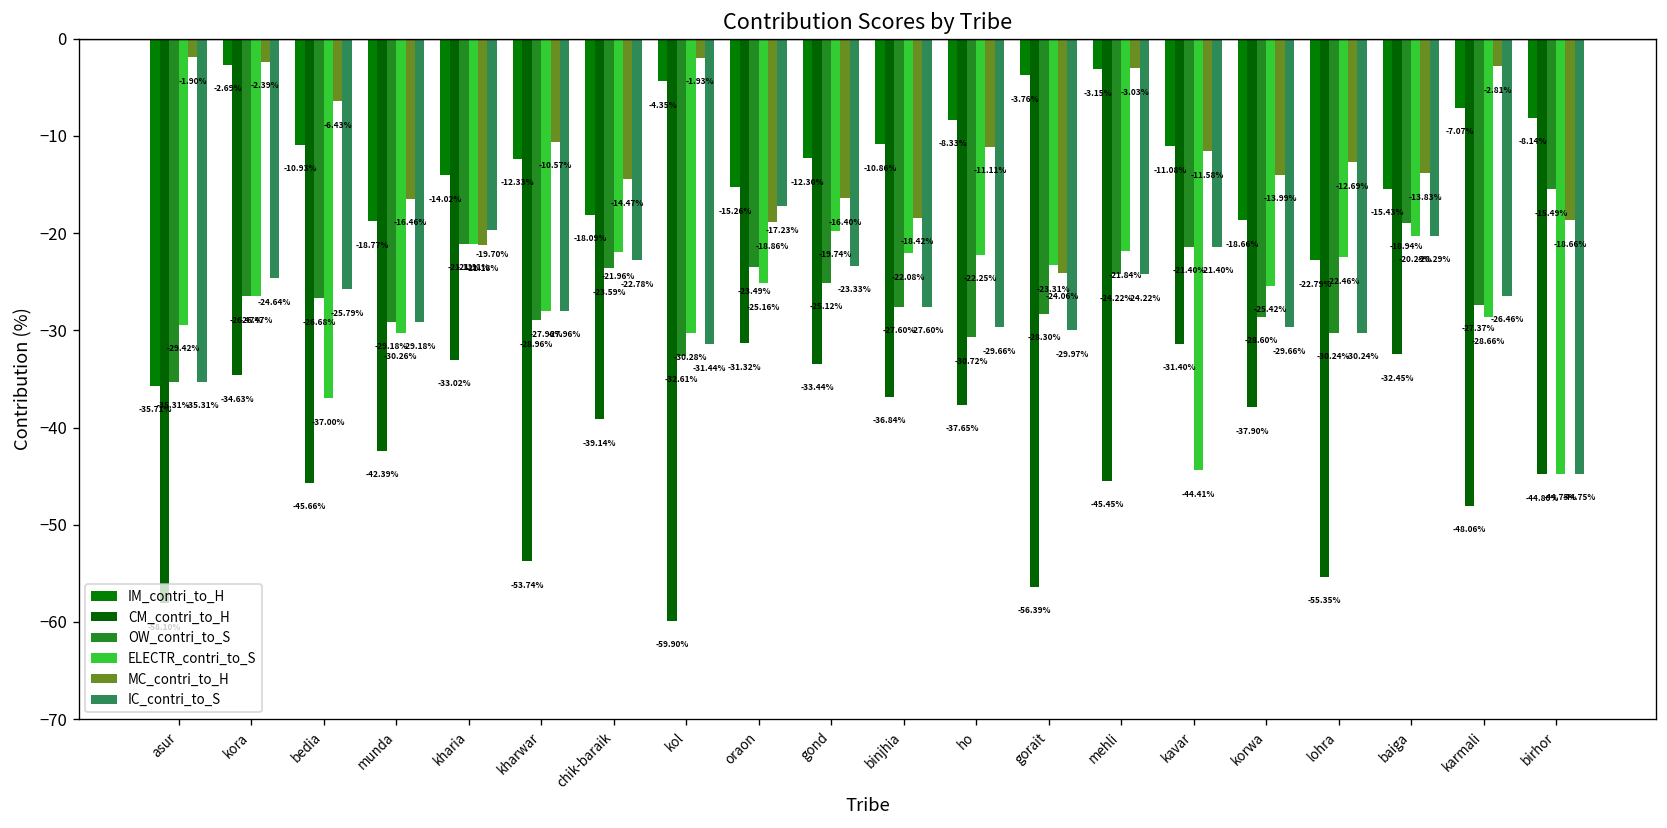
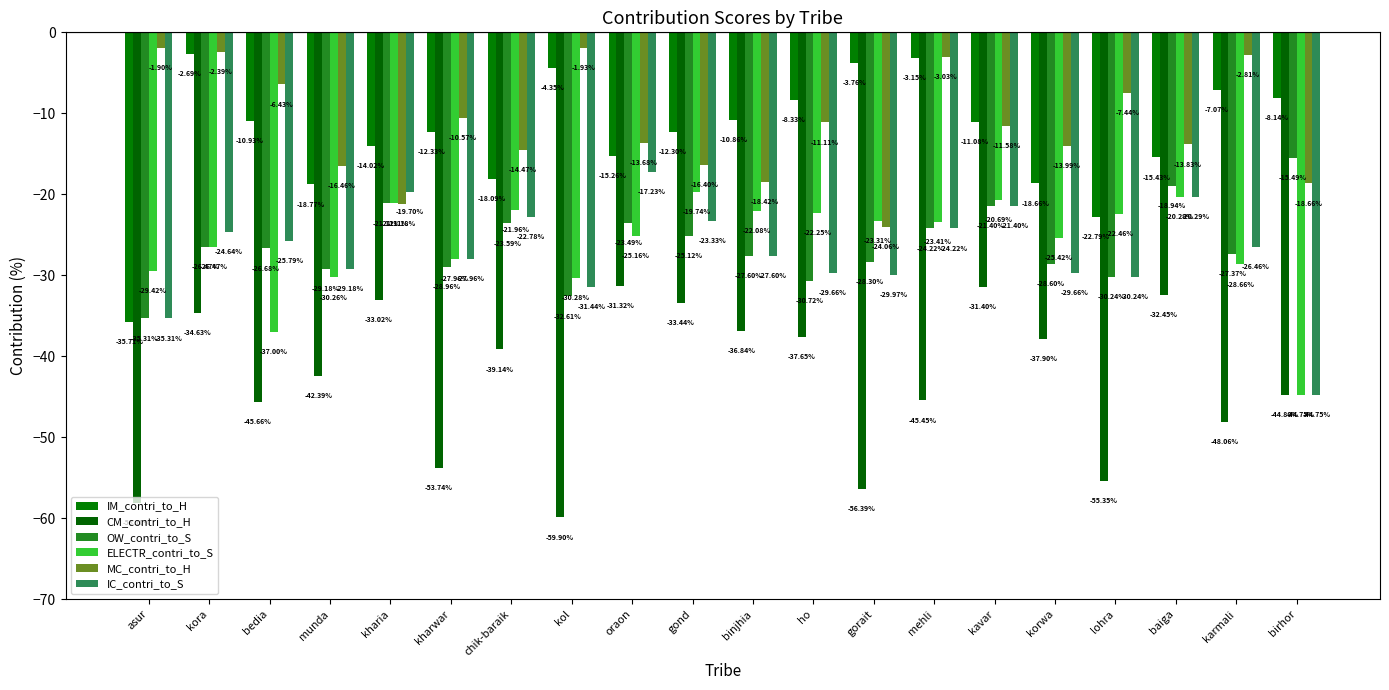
  {
    "ELECTR_contri_to_S": {
      "asur": "-29.42%",
      "bedia": "-37.00%",
      "munda": "-30.26%",
      "chik-baraik": "-21.96%",
      "kol": "-30.28%",
      "oraon": "-25.16%",
      "gond": "-19.74%",
      "binjhia": "-22.08%",
      "ho": "-22.25%",
      "gorait": "-23.31%",
-     "mehli": "-21.84%",
-     "kavar": "-44.41%",
+     "mehli": "-23.41%",
+     "kavar": "-20.69%",
      "korwa": "-25.42%",
      "lohra": "-22.46%",
      "karmali": "-28.66%"
    },
    "MC_contri_to_H": {
      "asur": "-1.90%",
      "kora": "-2.39%",
      "bedia": "-6.43%",
      "munda": "-16.46%",
      "kharwar": "-10.57%",
      "chik-baraik": "-14.47%",
      "kol": "-1.93%",
-     "oraon": "-18.86%",
+     "oraon": "-13.68%",
      "gond": "-16.40%",
      "binjhia": "-18.42%",
      "ho": "-11.11%",
      "gorait": "-24.06%",
      "mehli": "-3.03%",
      "kavar": "-11.58%",
      "korwa": "-13.99%",
-     "lohra": "-12.69%",
+     "lohra": "-7.44%",
      "baiga": "-13.83%",
      "karmali": "-2.81%",
      "birhor": "-18.66%"
    }
  }
